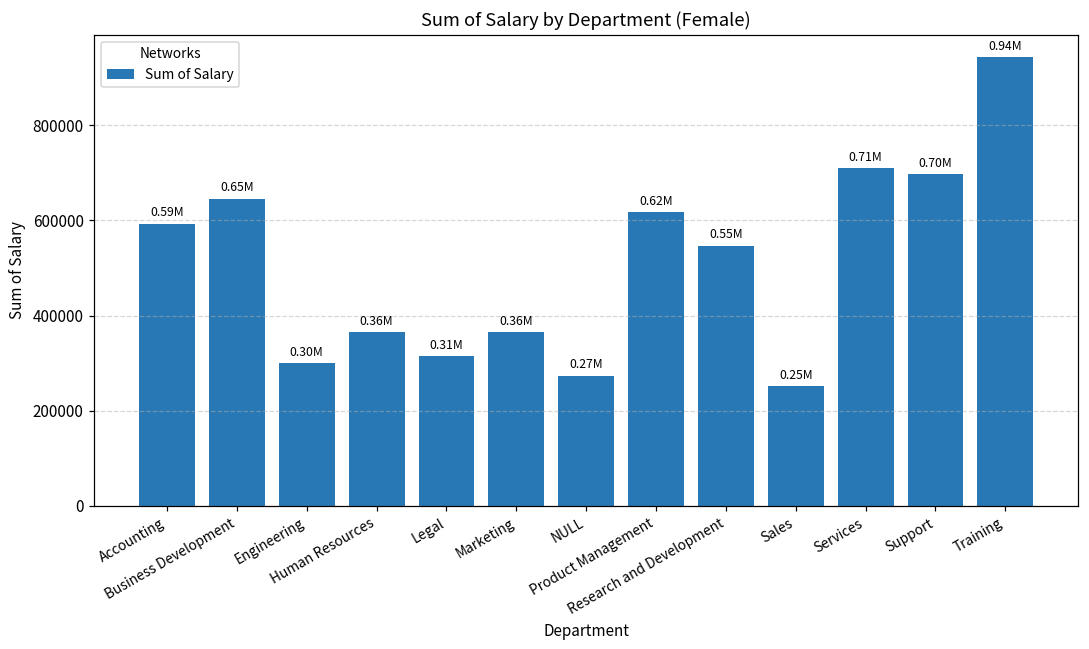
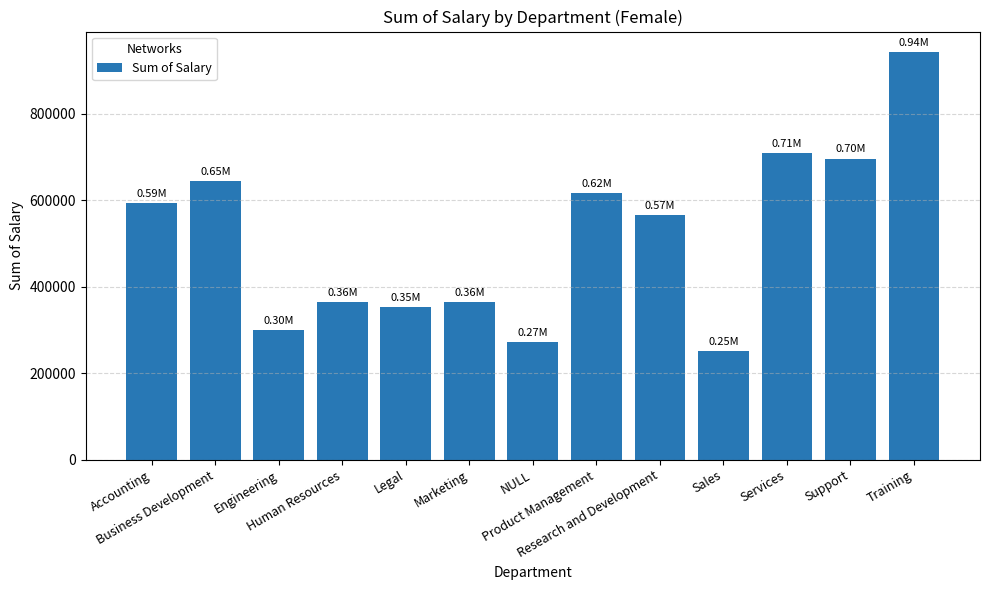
  {
    "Accounting": "0.59M",
    "Business Development": "0.65M",
    "Engineering": "0.30M",
    "Human Resources": "0.36M",
-   "Legal": "0.31M",
+   "Legal": "0.35M",
    "Marketing": "0.36M",
    "NULL": "0.27M",
    "Product Management": "0.62M",
-   "Research and Development": "0.55M",
+   "Research and Development": "0.57M",
    "Sales": "0.25M",
    "Services": "0.71M",
    "Support": "0.70M",
    "Training": "0.94M"
  }
